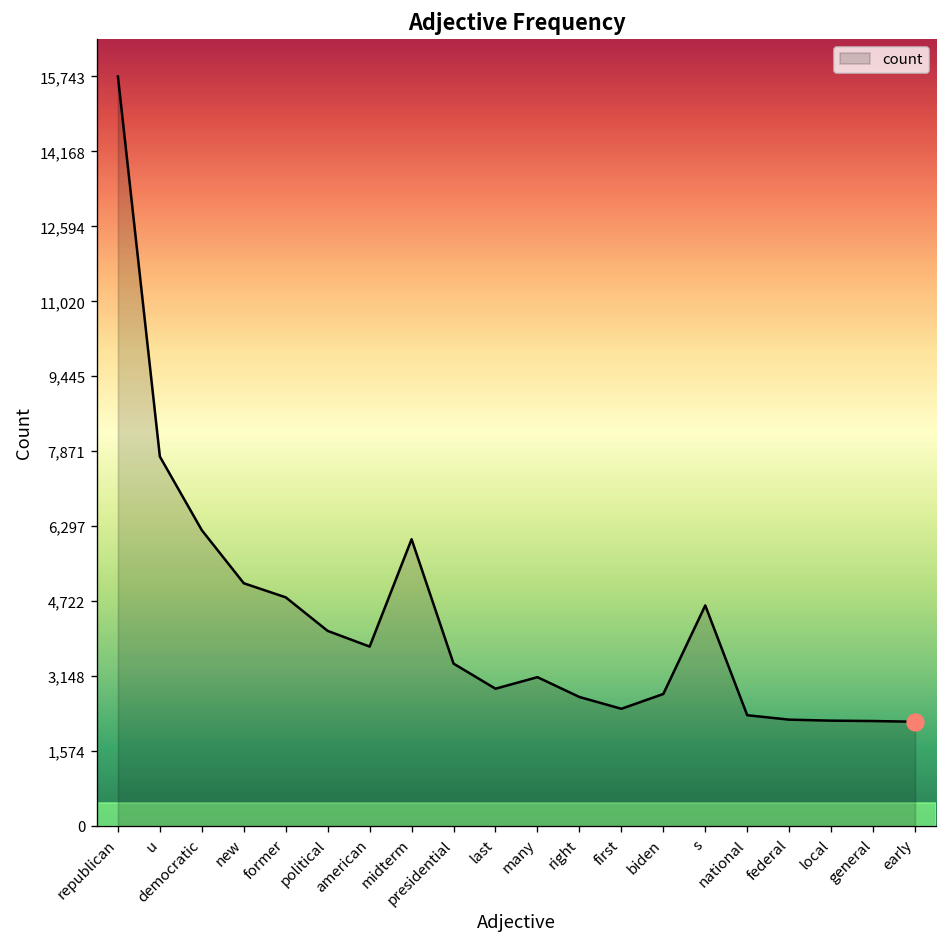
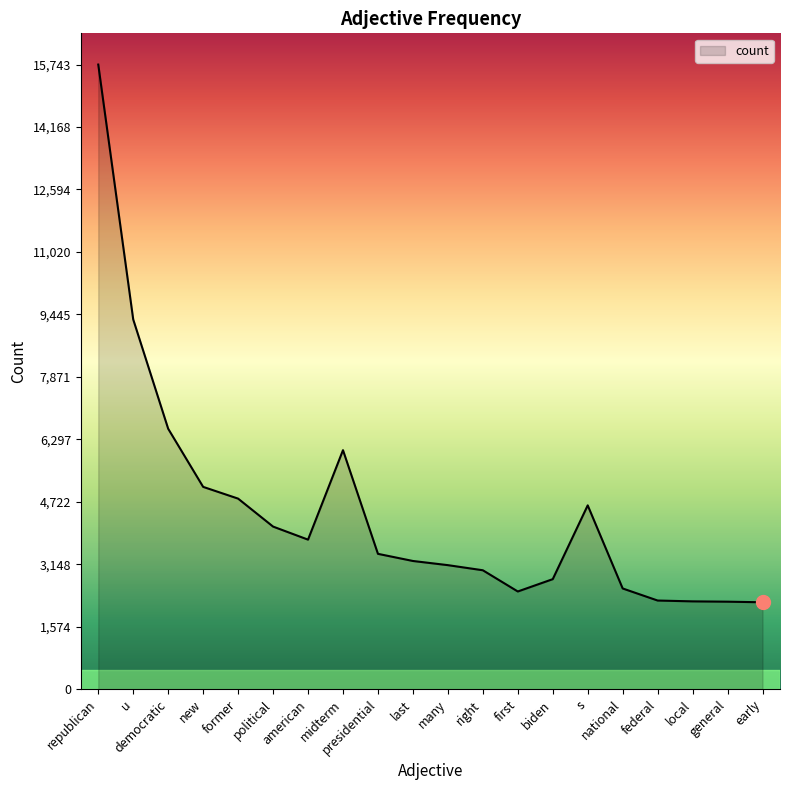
  {
    "count": {
      "republican": "15,700",
-     "u": "7,800",
-     "democratic": "6,200",
+     "u": "9,300",
+     "democratic": "6,600",
      "new": "5,100",
      "former": "4,800",
      "political": "4,100",
      "american": "3,800",
      "midterm": "6,000",
      "presidential": "3,400",
-     "last": "2,900",
+     "last": "3,200",
      "many": "3,100",
-     "right": "2,700",
+     "right": "3,000",
      "first": "2,500",
      "biden": "2,800",
      "s": "4,600",
-     "national": "2,300",
+     "national": "2,500",
      "federal": "2,200",
      "local": "2,200",
      "general": "2,200"
    }
  }
